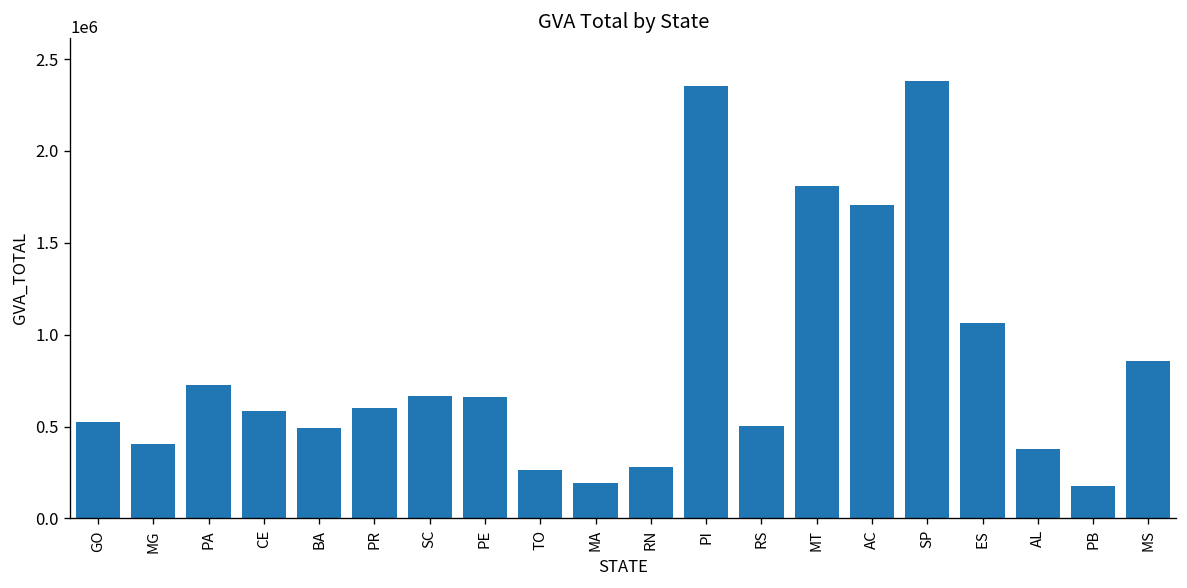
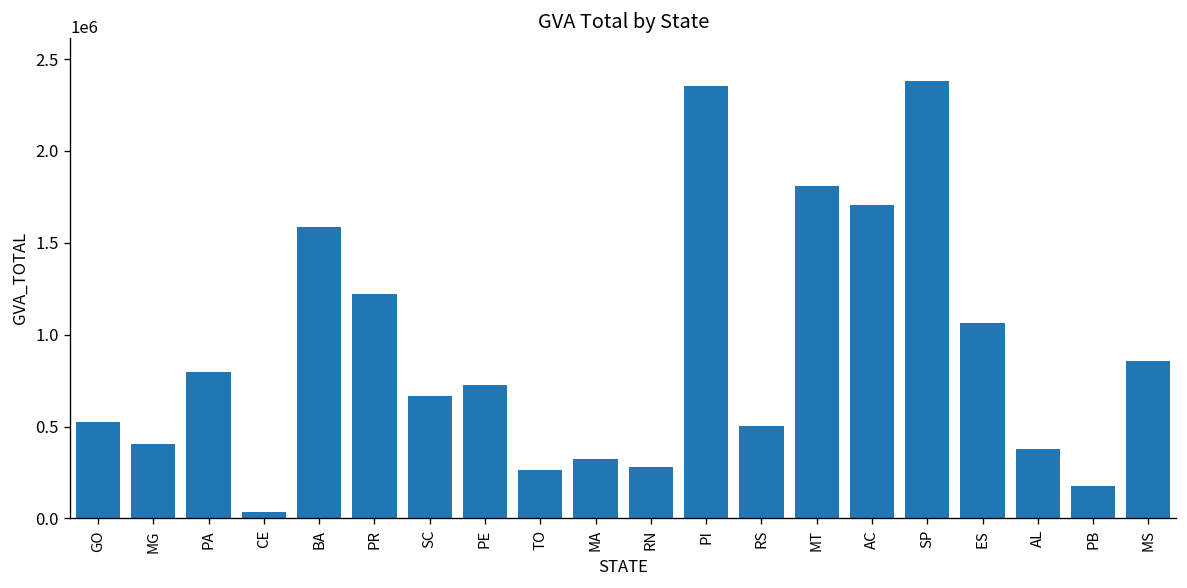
  {
    "GO": 530000,
    "MG": 410000,
-   "PA": 730000,
-   "CE": 590000,
-   "BA": 490000,
-   "PR": 600000,
+   "PA": 800000,
+   "CE": 30000,
+   "BA": 1590000,
+   "PR": 1220000,
    "SC": 660000,
-   "PE": 660000,
+   "PE": 720000,
    "TO": 260000,
-   "MA": 190000,
+   "MA": 320000,
    "RN": 280000,
    "PI": 2350000,
    "RS": 500000,
    "MT": 1810000,
    "AC": 1700000,
    "SP": 2380000,
    "ES": 1060000,
    "AL": 380000,
    "PB": 180000,
    "MS": 860000
  }
